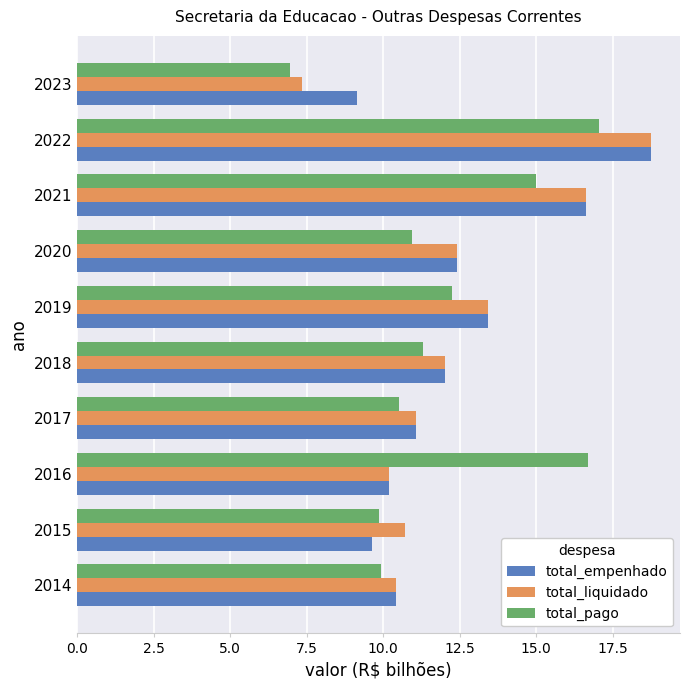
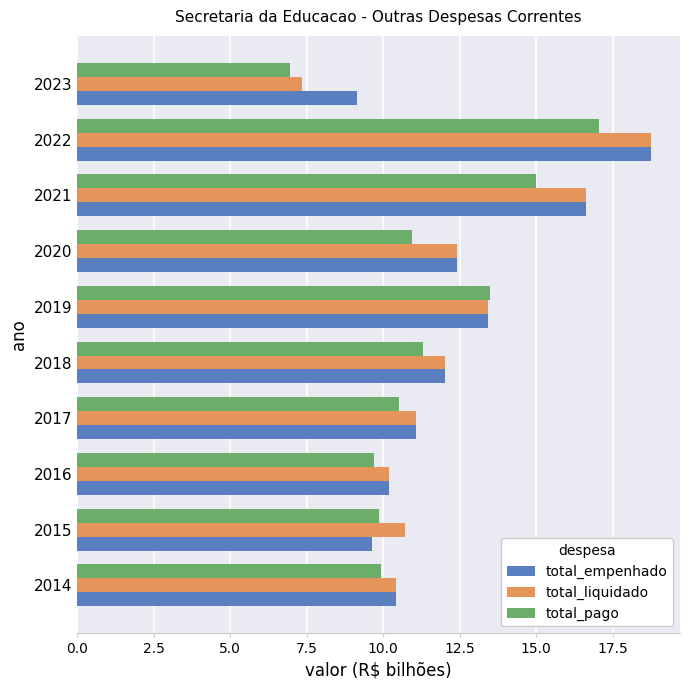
  {
    "total_empenhado": {
      "2023": 9.1,
      "2022": 18.8,
      "2021": 16.6,
      "2020": 12.4,
      "2019": 13.4,
      "2018": 12.0,
      "2017": 11.1,
      "2016": 10.2,
      "2015": 9.6,
      "2014": 10.4
    },
    "total_liquidado": {
      "2023": 7.3,
      "2022": 18.8,
      "2021": 16.6,
      "2020": 12.4,
      "2019": 13.4,
      "2018": 12.0,
      "2017": 11.1,
      "2016": 10.2,
      "2015": 10.7,
      "2014": 10.4
    },
    "total_pago": {
      "2023": 6.9,
      "2022": 17.1,
      "2021": 15.0,
      "2020": 11.0,
-     "2019": 12.3,
+     "2019": 13.5,
      "2018": 11.3,
      "2017": 10.5,
-     "2016": 16.7,
+     "2016": 9.7,
      "2015": 9.9,
      "2014": 9.9
    }
  }
